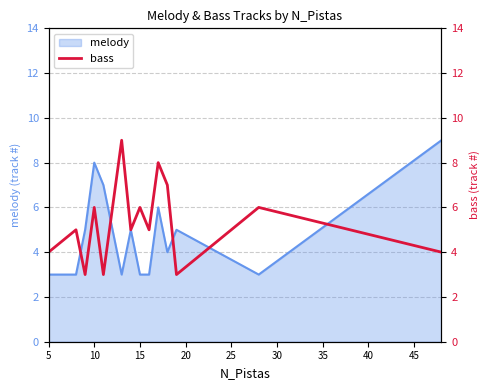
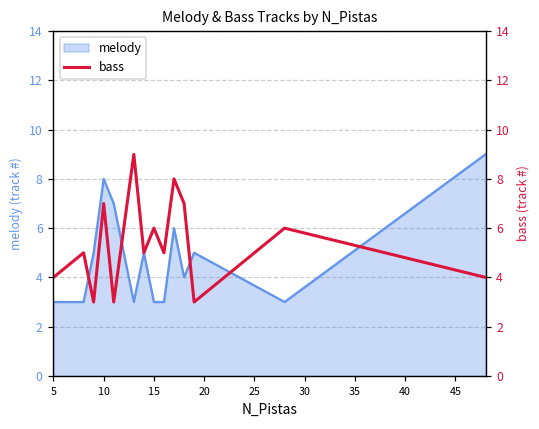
  {
    "melody": {
      "5": 3.0,
      "10": 8.0,
      "15": 3.0
    },
    "bass": {
      "5": 4,
-     "10": 6,
+     "10": 7,
      "15": 6
    }
  }
